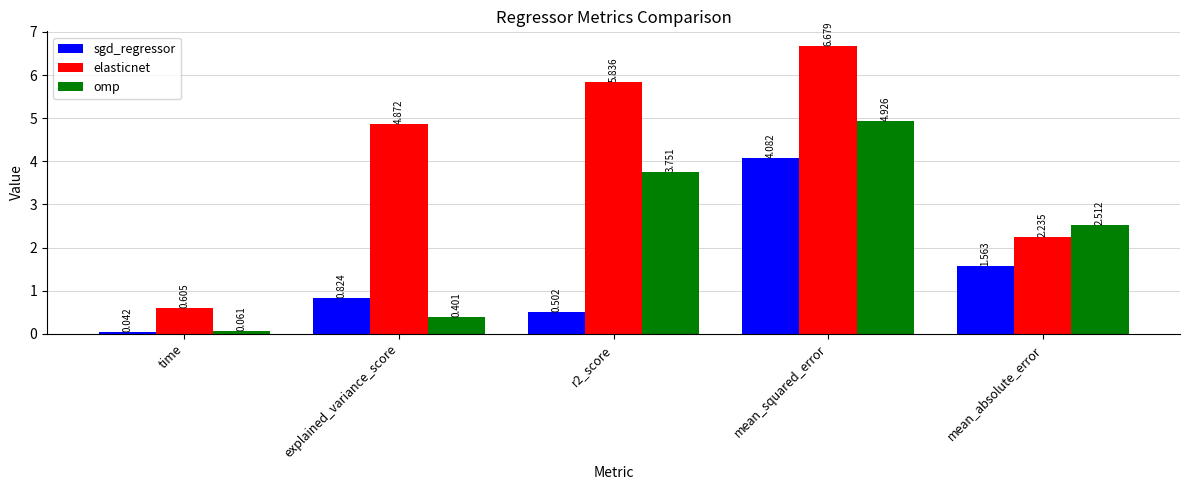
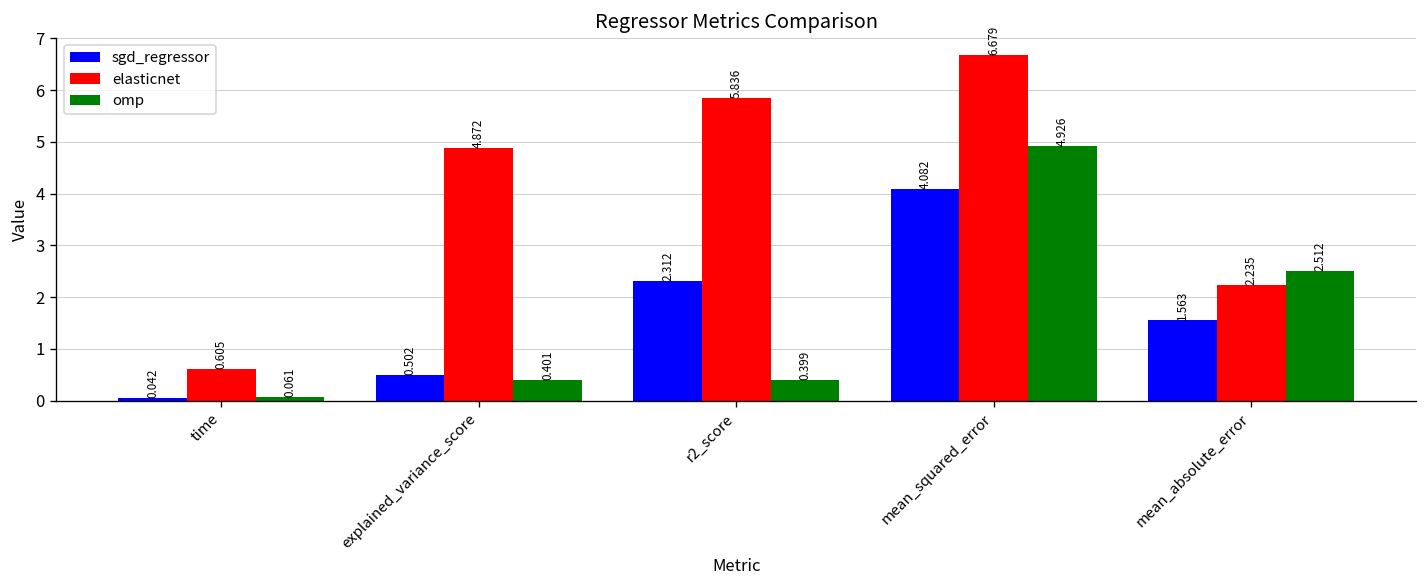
  {
    "sgd_regressor": {
      "time": 0.042,
-     "explained_variance_score": 0.824,
-     "r2_score": 0.502,
+     "explained_variance_score": 0.502,
+     "r2_score": 2.312,
      "mean_squared_error": 4.082,
      "mean_absolute_error": 1.563
    },
    "elasticnet": {
      "time": 0.605,
      "explained_variance_score": 4.872,
      "r2_score": 5.836,
      "mean_squared_error": 6.679,
      "mean_absolute_error": 2.235
    },
    "omp": {
      "time": 0.061,
      "explained_variance_score": 0.401,
-     "r2_score": 3.751,
+     "r2_score": 0.399,
      "mean_squared_error": 4.926,
      "mean_absolute_error": 2.512
    }
  }
